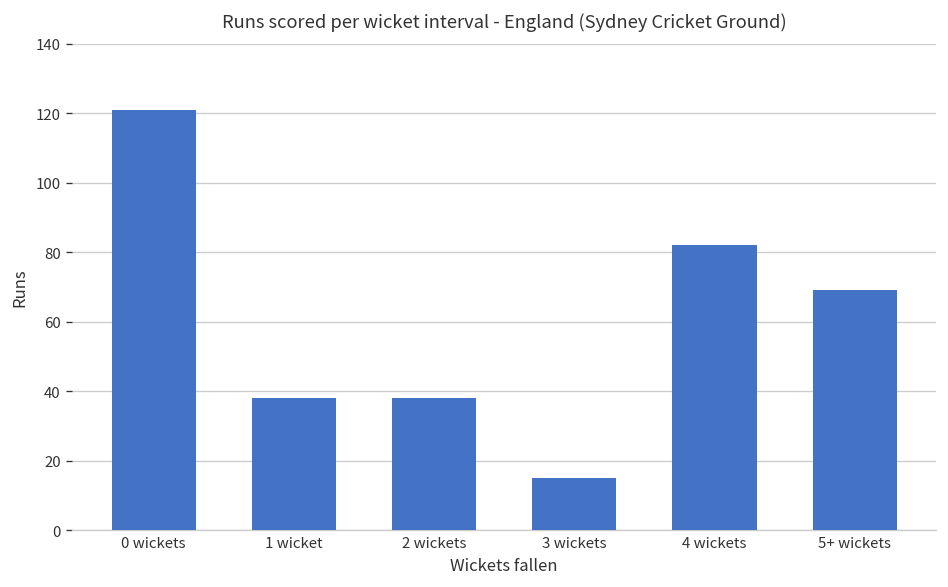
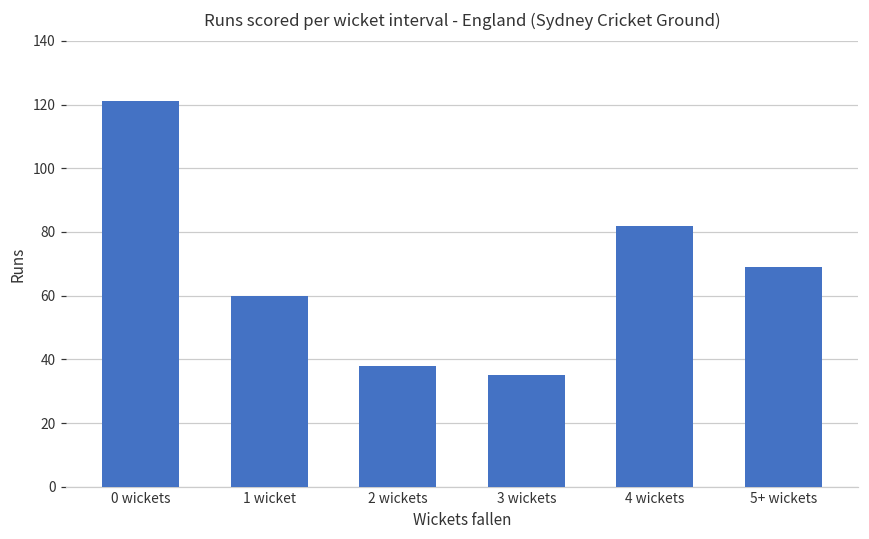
  {
    "0 wickets": 121,
-   "1 wicket": 38,
+   "1 wicket": 60,
    "2 wickets": 38,
-   "3 wickets": 15,
+   "3 wickets": 35,
    "4 wickets": 82,
    "5+ wickets": 69
  }
